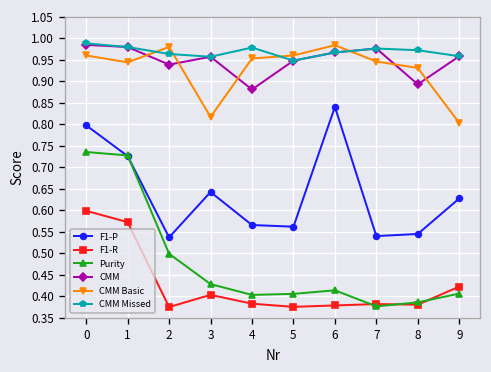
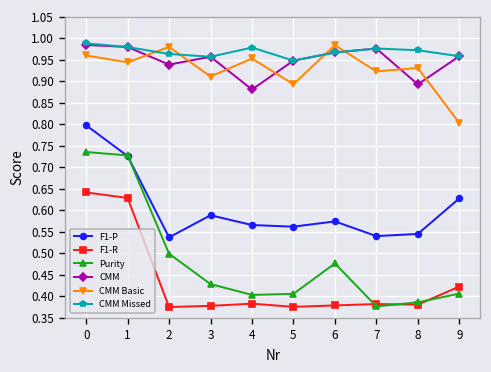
  {
    "F1-P": {
      "0": 0.80,
      "2": 0.54,
-     "3": 0.64,
+     "3": 0.59,
      "4": 0.57,
      "5": 0.56,
-     "6": 0.84,
+     "6": 0.57,
      "7": 0.54,
      "8": 0.54,
      "9": 0.63
    },
    "F1-R": {
-     "0": 0.60,
-     "1": 0.57,
+     "0": 0.64,
+     "1": 0.63,
      "2": 0.37,
-     "3": 0.40,
+     "3": 0.38,
      "4": 0.38,
      "5": 0.38,
      "6": 0.38,
      "9": 0.42
    },
    "Purity": {
      "0": 0.74,
      "2": 0.50,
      "3": 0.43,
      "4": 0.40,
      "5": 0.41,
-     "6": 0.41,
+     "6": 0.48,
      "9": 0.41
    },
    "CMM": {
      "2": 0.94,
      "4": 0.88,
      "8": 0.89
    },
    "CMM Basic": {
      "0": 0.96,
      "1": 0.94,
      "2": 0.98,
-     "3": 0.82,
+     "3": 0.91,
      "4": 0.95,
-     "5": 0.96,
+     "5": 0.89,
      "6": 0.98,
-     "7": 0.95,
+     "7": 0.92,
      "8": 0.93,
      "9": 0.80
    },
    "CMM Missed": {
      "2": 0.96,
      "4": 0.98,
      "8": 0.97
    }
  }
